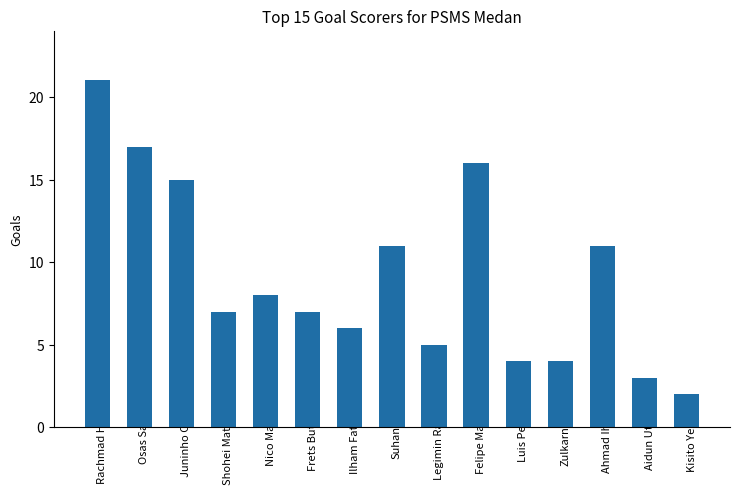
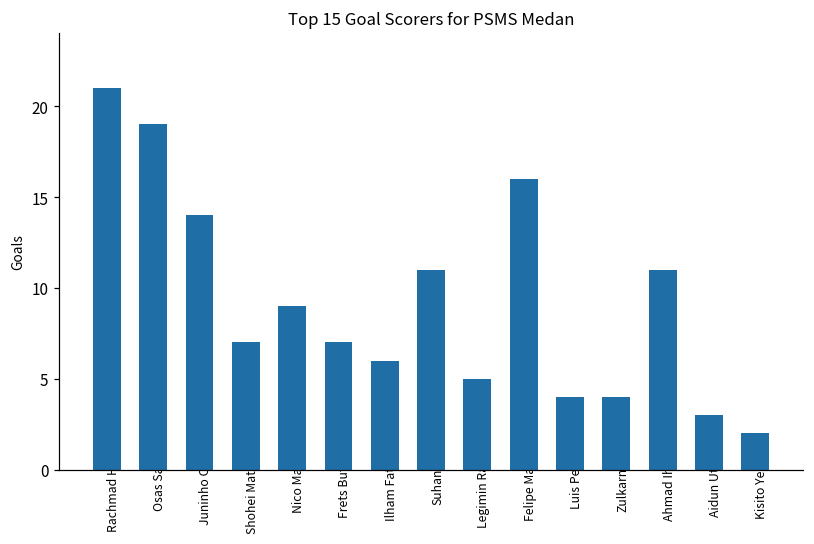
  {
    "Rachmad Hidayat": 21,
-   "Osas Saha": 17,
-   "Juninho Cabral": 15,
+   "Osas Saha": 19,
+   "Juninho Cabral": 14,
    "Shohei Matsunaga": 7,
-   "Nico Malau": 8,
+   "Nico Malau": 9,
    "Frets Butuan": 7,
    "Ilham Fathoni": 6,
    "Suhandi": 11,
    "Legimin Raharjo": 5,
    "Felipe Martins": 16,
    "Luis Peña": 4,
    "Zulkarnain": 4,
    "Ahmad Ihwan": 11,
    "Aidun Utami": 3,
    "Kisito Yessoh": 2
  }
